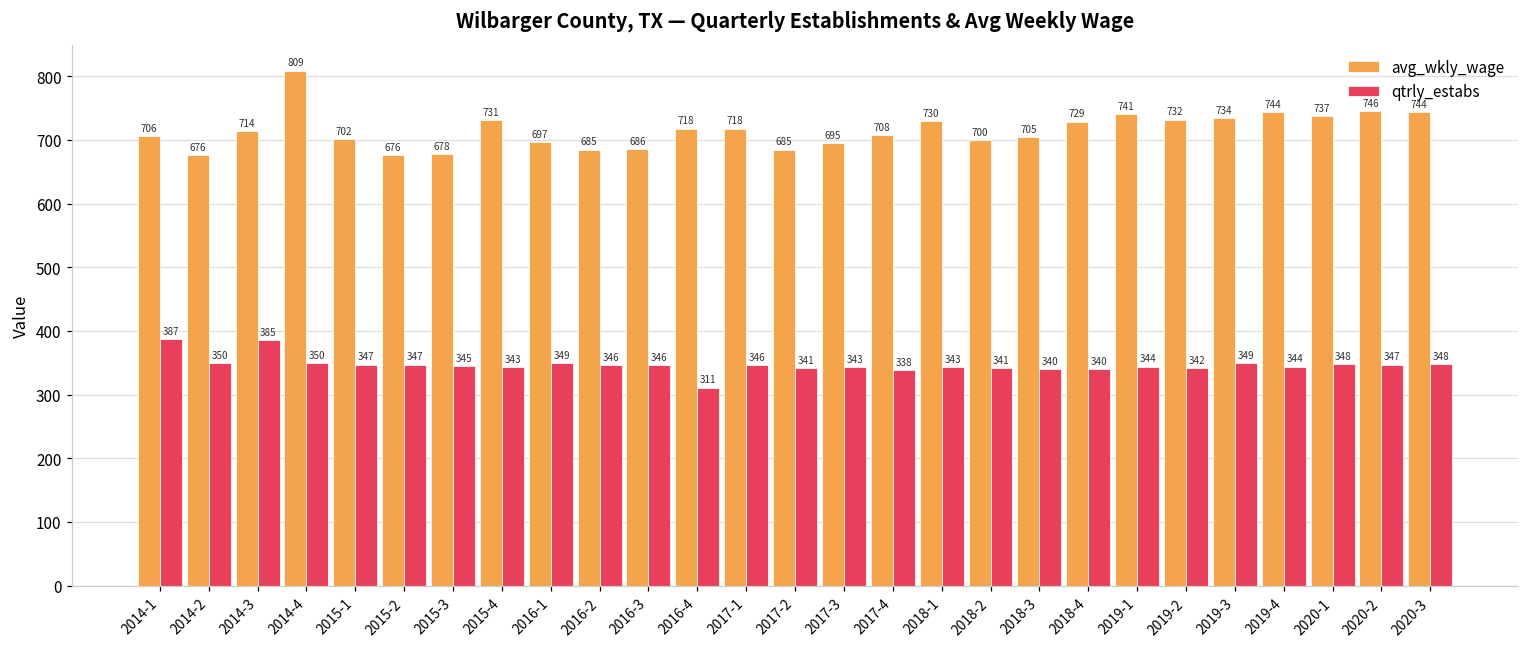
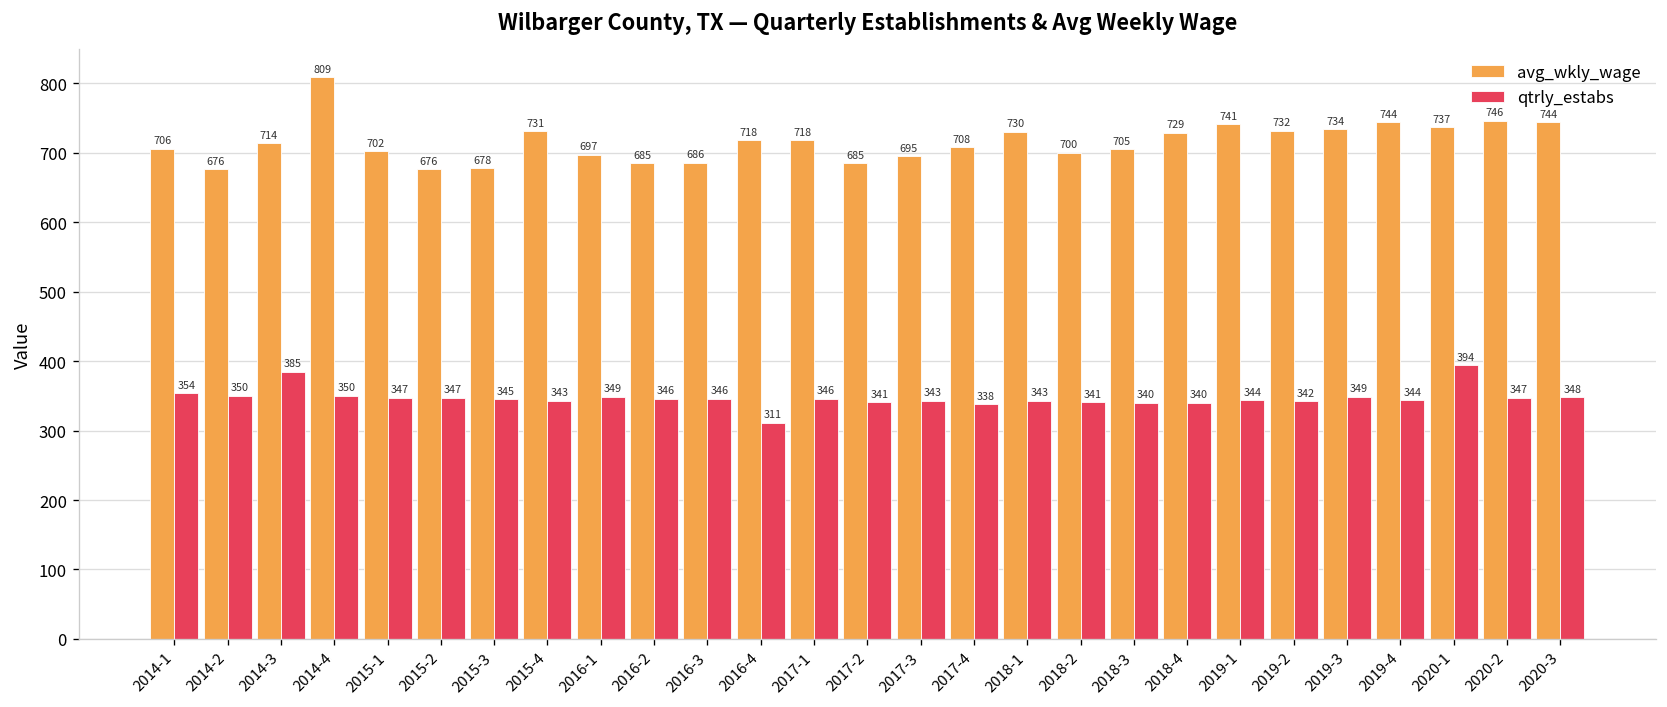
  {
    "avg_wkly_wage": {
      "2014-1": 706,
      "2014-2": 676,
      "2014-3": 714,
      "2014-4": 809,
      "2015-1": 702,
      "2015-2": 676,
      "2015-3": 678,
      "2015-4": 731,
      "2016-1": 697,
      "2016-2": 685,
      "2016-3": 686,
      "2016-4": 718,
      "2017-1": 718,
      "2017-2": 685,
      "2017-3": 695,
      "2017-4": 708,
      "2018-1": 730,
      "2018-2": 700,
      "2018-3": 705,
      "2018-4": 729,
      "2019-1": 741,
      "2019-2": 732,
      "2019-3": 734,
      "2019-4": 744,
      "2020-1": 737,
      "2020-2": 746,
      "2020-3": 744
    },
    "qtrly_estabs": {
-     "2014-1": 387,
+     "2014-1": 354,
      "2014-2": 350,
      "2014-3": 385,
      "2014-4": 350,
      "2015-1": 347,
      "2015-2": 347,
      "2015-3": 345,
      "2015-4": 343,
      "2016-1": 349,
      "2016-2": 346,
      "2016-3": 346,
      "2016-4": 311,
      "2017-1": 346,
      "2017-2": 341,
      "2017-3": 343,
      "2017-4": 338,
      "2018-1": 343,
      "2018-2": 341,
      "2018-3": 340,
      "2018-4": 340,
      "2019-1": 344,
      "2019-2": 342,
      "2019-3": 349,
      "2019-4": 344,
-     "2020-1": 348,
+     "2020-1": 394,
      "2020-2": 347,
      "2020-3": 348
    }
  }
